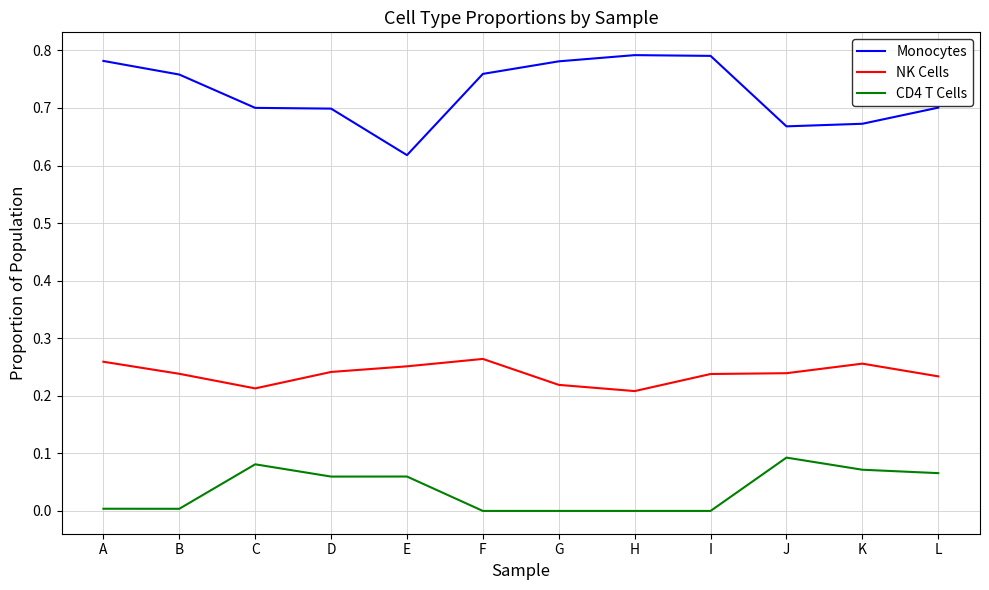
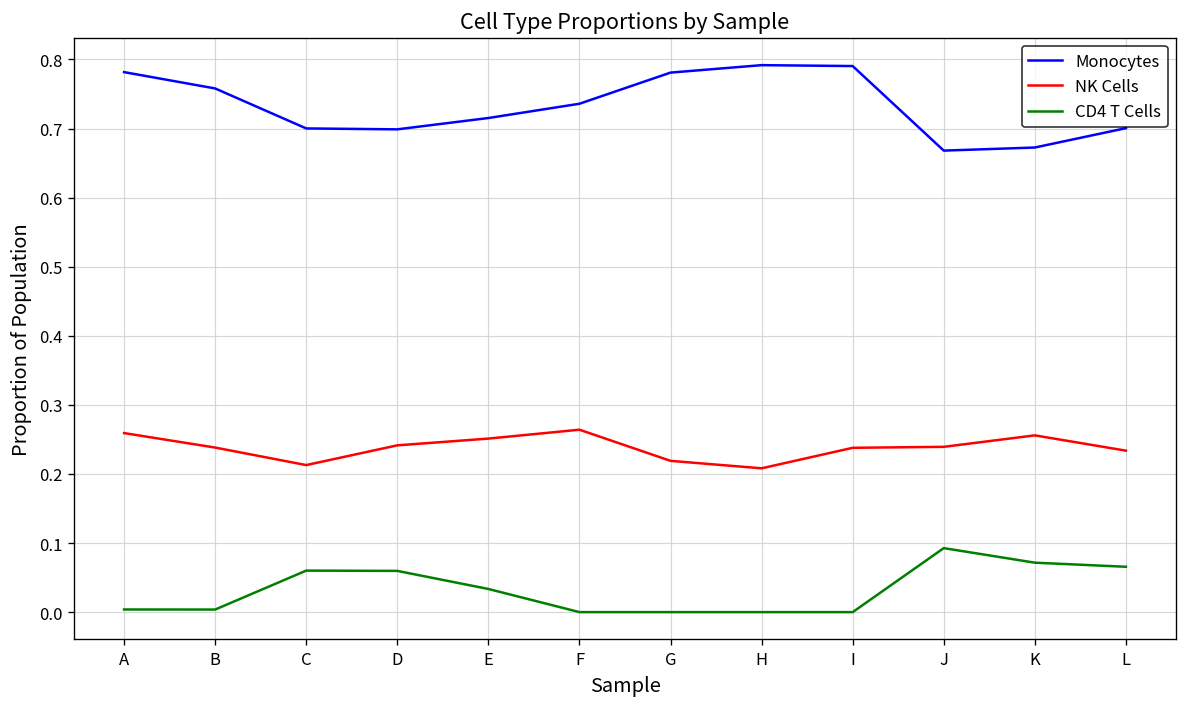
  {
    "Monocytes": {
      "A": 0.78,
      "B": 0.76,
      "C": 0.70,
      "D": 0.70,
-     "E": 0.62,
-     "F": 0.76,
+     "E": 0.72,
+     "F": 0.74,
      "G": 0.78,
      "H": 0.79,
      "I": 0.79,
      "J": 0.67,
      "K": 0.67,
      "L": 0.70
    },
    "NK Cells": {
      "A": 0.26,
      "B": 0.24,
      "C": 0.21,
      "D": 0.24,
      "E": 0.25,
      "F": 0.26,
      "G": 0.22,
      "H": 0.21,
      "I": 0.24,
      "J": 0.24,
      "K": 0.26,
      "L": 0.23
    },
    "CD4 T Cells": {
      "A": 0.00,
      "B": 0.00,
-     "C": 0.08,
+     "C": 0.06,
      "D": 0.06,
-     "E": 0.06,
+     "E": 0.03,
      "F": 0.00,
      "G": 0.00,
      "H": 0.00,
      "I": 0.00,
      "J": 0.09,
      "K": 0.07,
      "L": 0.07
    }
  }
